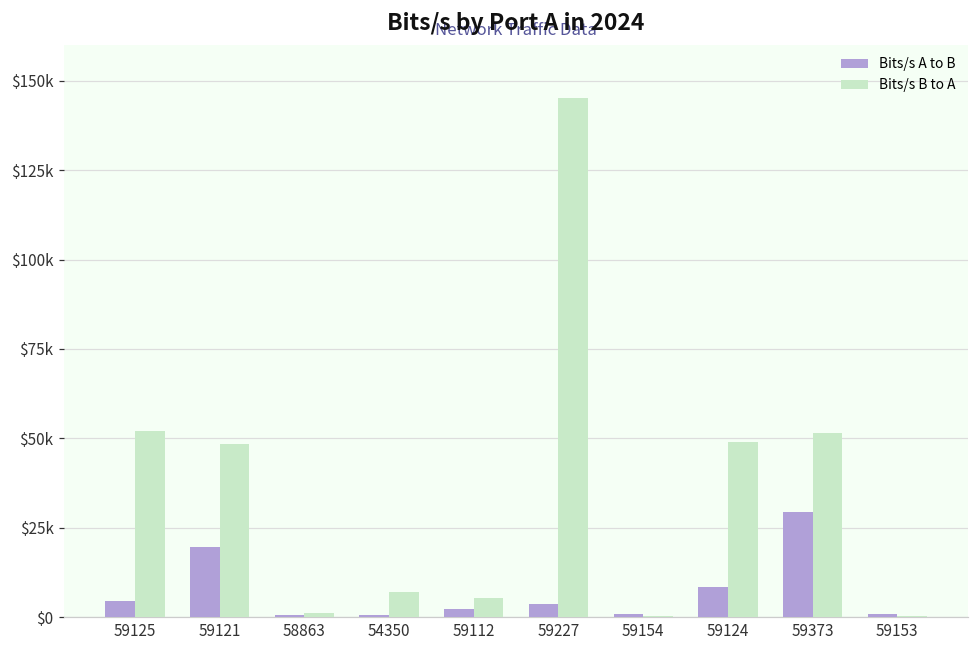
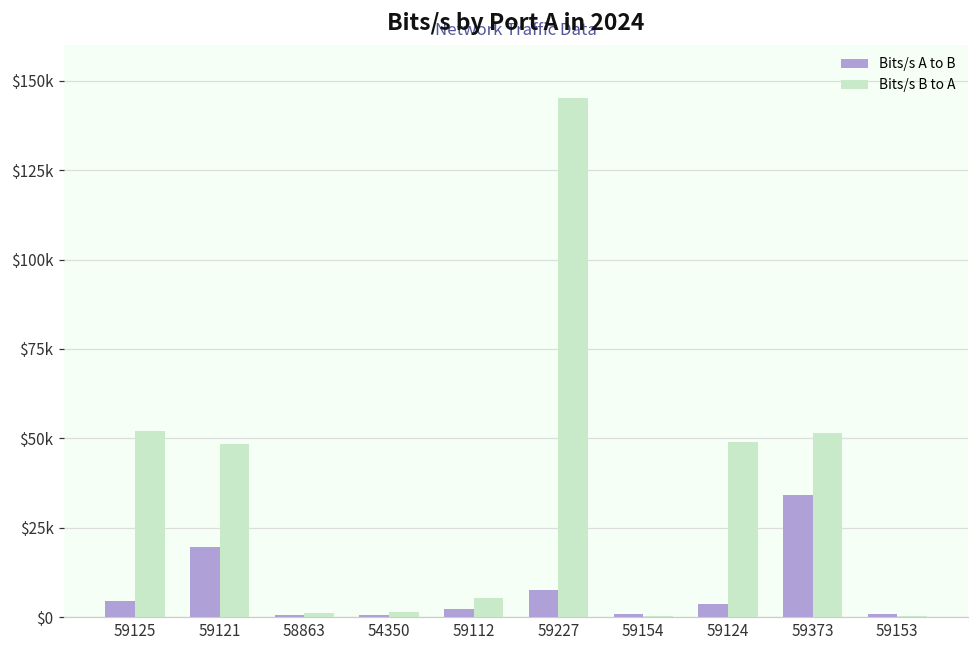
  {
    "Bits/s A to B": {
      "59125": "$5000",
      "59121": "$20000",
      "59112": "$2000",
-     "59227": "$4000",
+     "59227": "$8000",
      "59154": "$1000",
-     "59124": "$8000",
-     "59373": "$29000",
+     "59124": "$4000",
+     "59373": "$34000",
      "59153": "$1000"
    },
    "Bits/s B to A": {
      "59125": "$52000",
      "59121": "$48000",
      "58863": "$1000",
-     "54350": "$7000",
+     "54350": "$2000",
      "59112": "$5000",
      "59227": "$145000",
      "59124": "$49000",
      "59373": "$52000"
    }
  }
